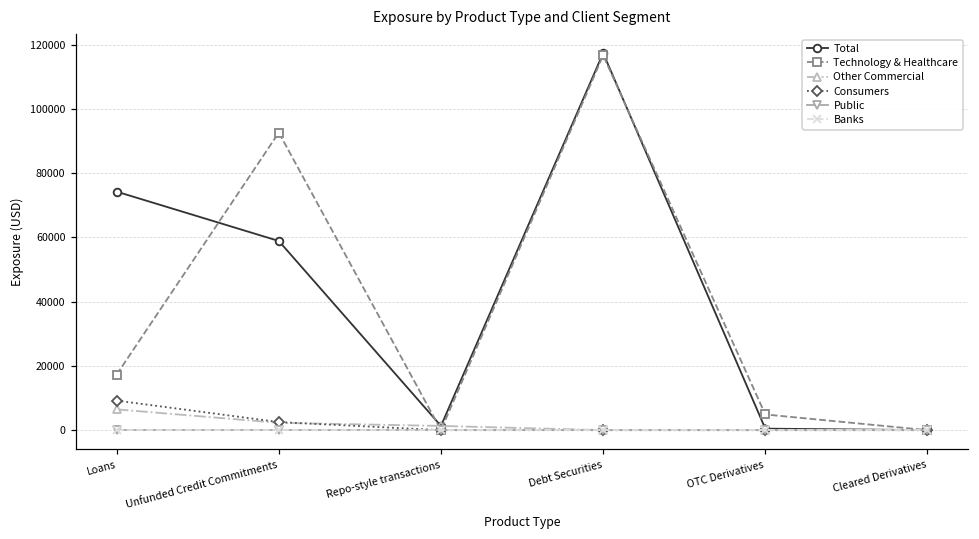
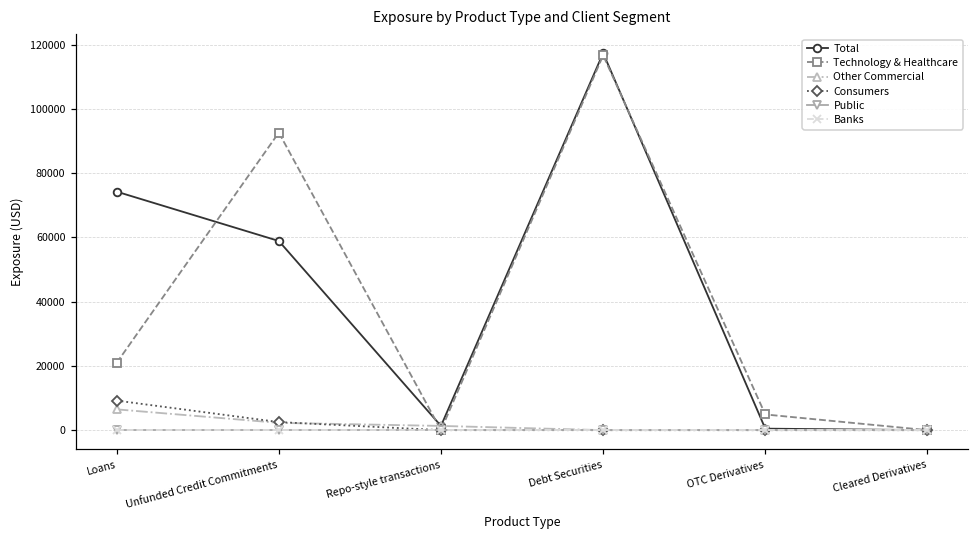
  {
    "Technology & Healthcare": {
-     "Loans": 17000,
+     "Loans": 21000,
      "Unfunded Credit Commitments": 93000,
      "OTC Derivatives": 5000
    }
  }
